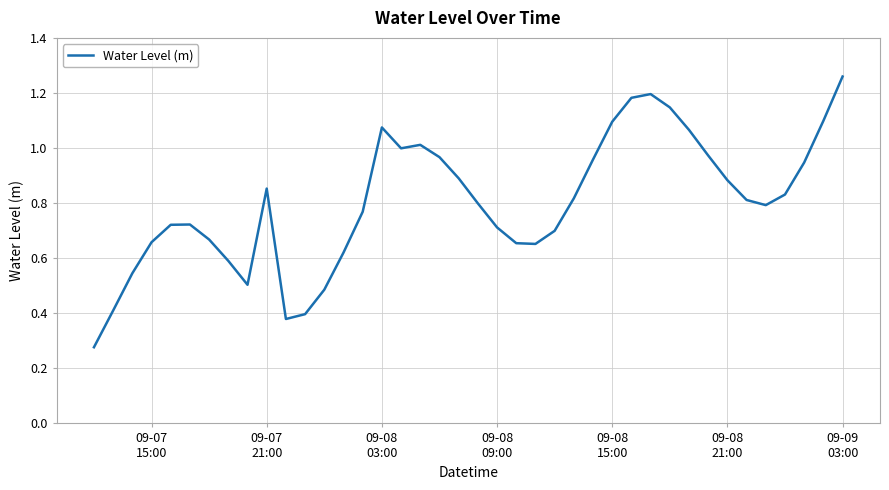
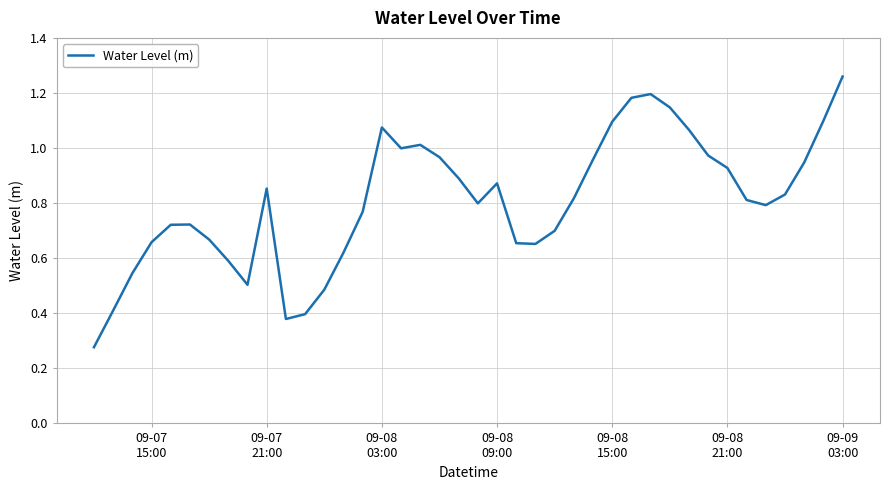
  {
    "09-07 15:00": 0.66,
    "09-07 21:00": 0.85,
    "09-08 03:00": 1.07,
-   "09-08 09:00": 0.71,
+   "09-08 09:00": 0.87,
    "09-08 15:00": 1.10,
-   "09-08 21:00": 0.88,
+   "09-08 21:00": 0.93,
    "09-09 03:00": 1.26
  }
